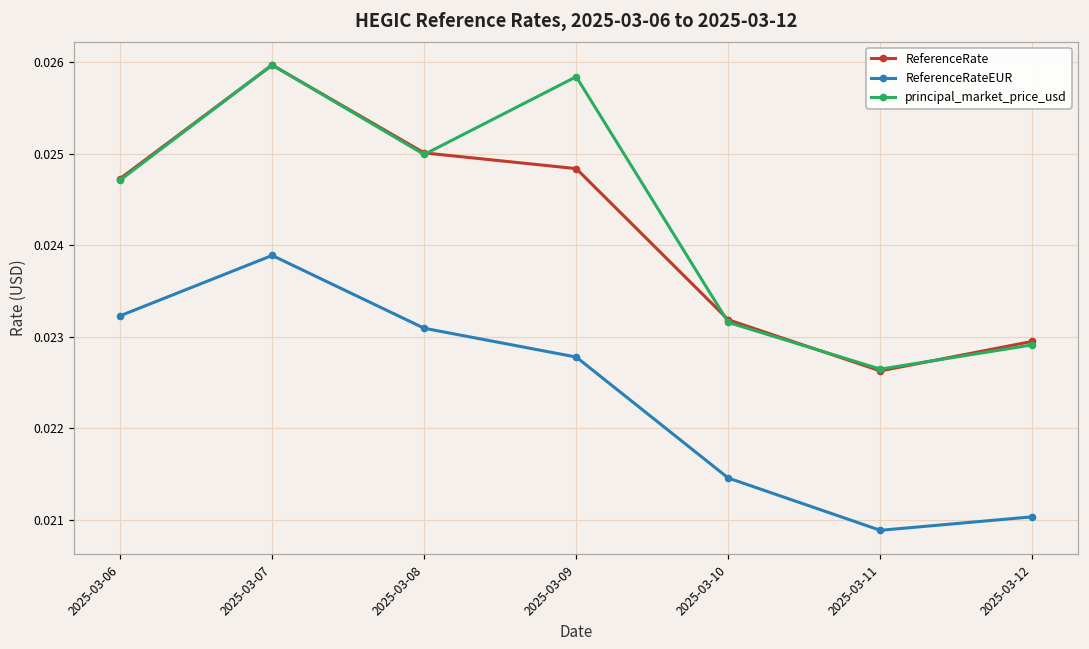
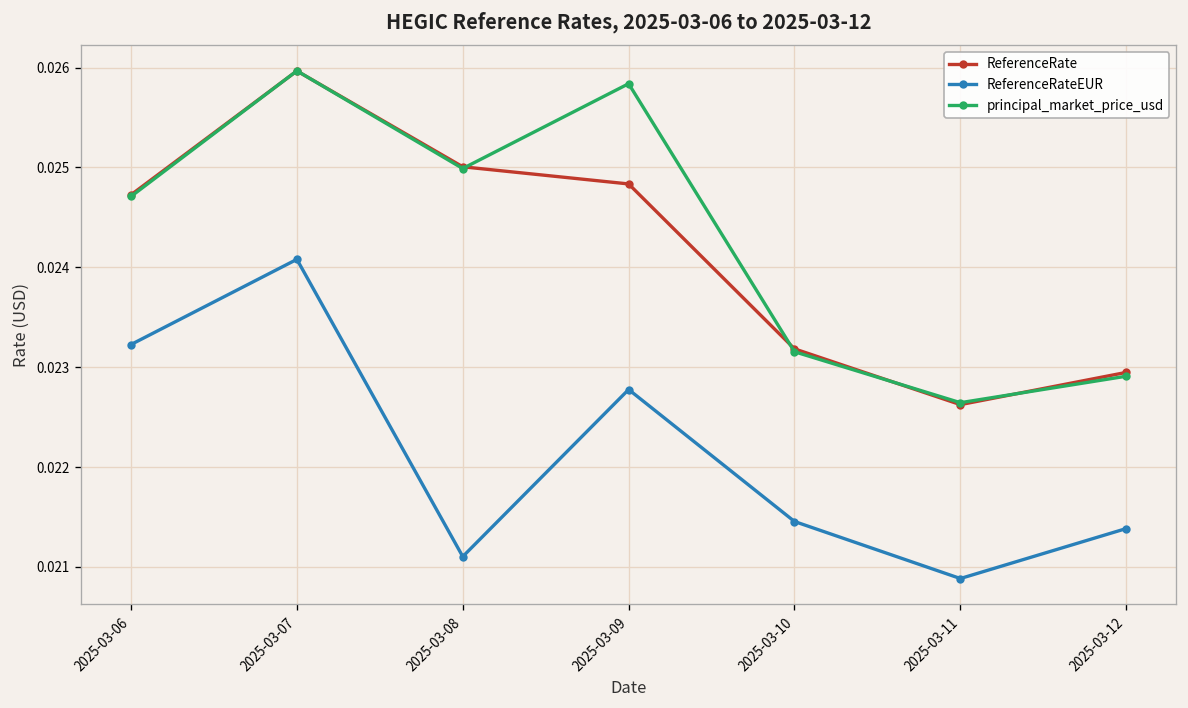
  {
    "ReferenceRate": {
      "2025-03-09": 0.0248,
      "2025-03-12": 0.0229
    },
    "ReferenceRateEUR": {
      "2025-03-06": 0.0232,
-     "2025-03-07": 0.0239,
-     "2025-03-08": 0.0231,
+     "2025-03-07": 0.0241,
+     "2025-03-08": 0.0211,
      "2025-03-09": 0.0228,
      "2025-03-10": 0.0215,
      "2025-03-11": 0.0209,
-     "2025-03-12": 0.0210
+     "2025-03-12": 0.0214
    },
    "principal_market_price_usd": {
      "2025-03-09": 0.0258,
      "2025-03-12": 0.0229
    }
  }
